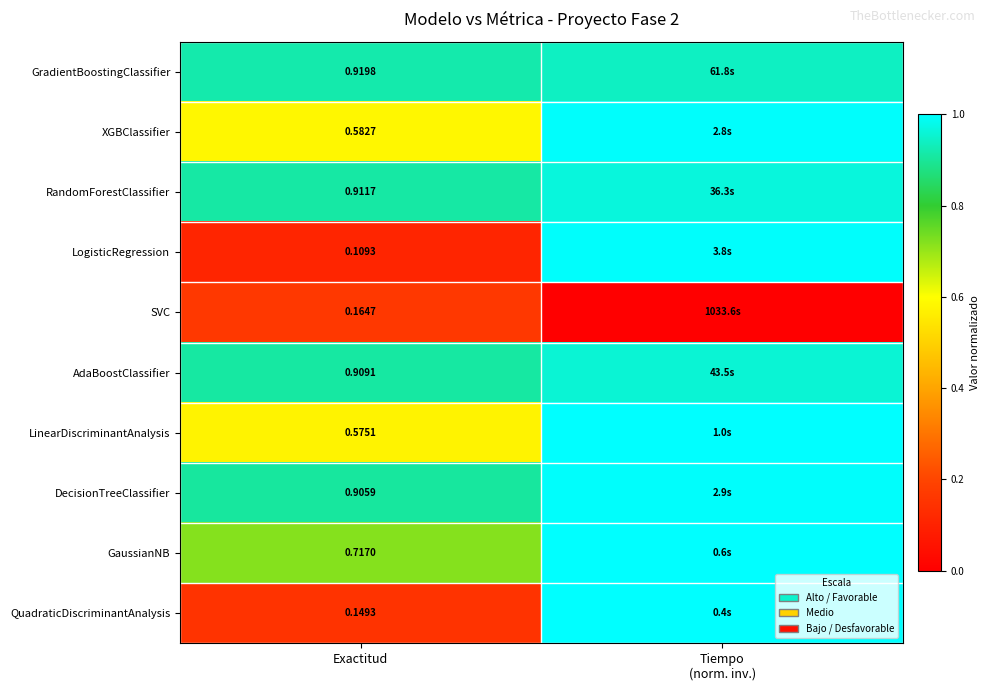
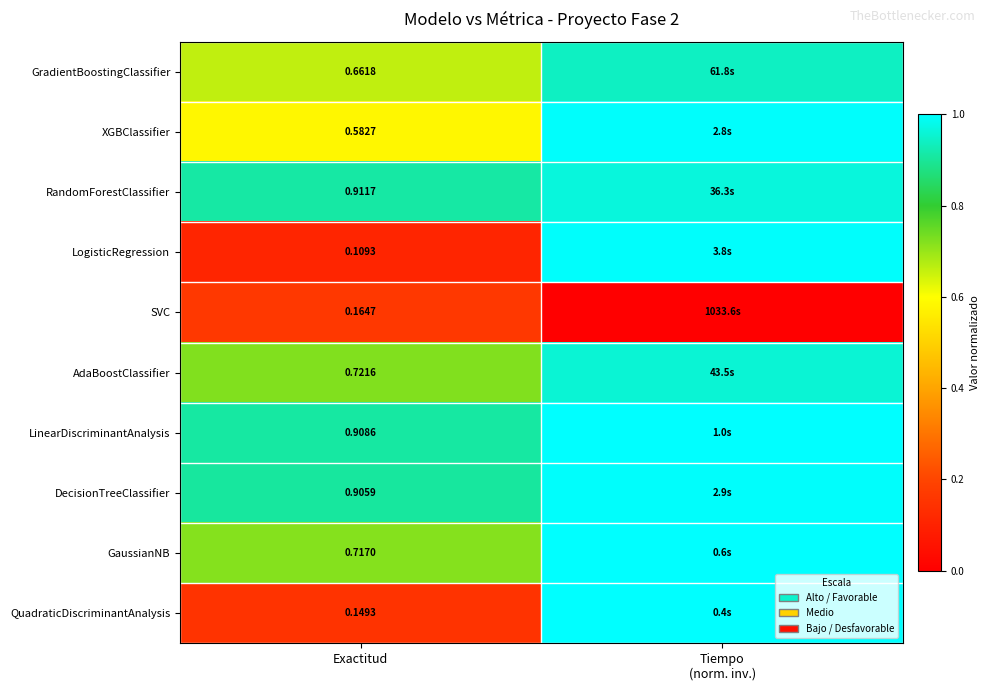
  {
    "GradientBoostingClassifier": {
-     "Exactitud": "0.9198",
+     "Exactitud": "0.6618",
      "Tiempo (norm. inv.)": "61.8s"
    },
    "XGBClassifier": {
      "Exactitud": "0.5827",
      "Tiempo (norm. inv.)": "2.8s"
    },
    "RandomForestClassifier": {
      "Exactitud": "0.9117",
      "Tiempo (norm. inv.)": "36.3s"
    },
    "LogisticRegression": {
      "Exactitud": "0.1093",
      "Tiempo (norm. inv.)": "3.8s"
    },
    "SVC": {
      "Exactitud": "0.1647",
      "Tiempo (norm. inv.)": "1033.6s"
    },
    "AdaBoostClassifier": {
-     "Exactitud": "0.9091",
+     "Exactitud": "0.7216",
      "Tiempo (norm. inv.)": "43.5s"
    },
    "LinearDiscriminantAnalysis": {
-     "Exactitud": "0.5751",
+     "Exactitud": "0.9086",
      "Tiempo (norm. inv.)": "1.0s"
    },
    "DecisionTreeClassifier": {
      "Exactitud": "0.9059",
      "Tiempo (norm. inv.)": "2.9s"
    },
    "GaussianNB": {
      "Exactitud": "0.7170",
      "Tiempo (norm. inv.)": "0.6s"
    },
    "QuadraticDiscriminantAnalysis": {
      "Exactitud": "0.1493",
      "Tiempo (norm. inv.)": "0.4s"
    }
  }
